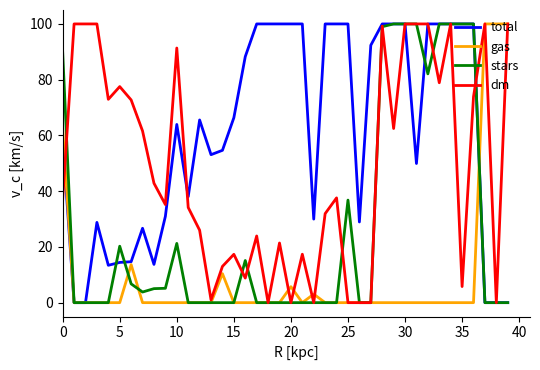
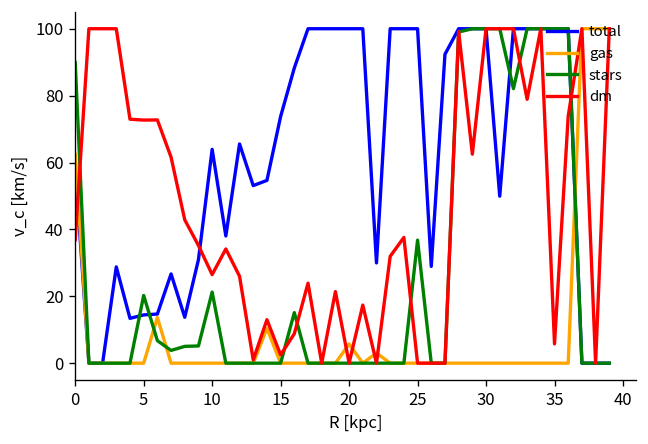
  {
    "total": {
      "0": 58,
      "5": 14,
      "10": 64,
-     "15": 66,
+     "15": 74,
      "20": 100,
      "25": 100
    },
    "gas": {
      "0": 62,
      "5": 0,
      "10": 0,
      "20": 6,
      "30": 0,
      "35": 0
    },
    "stars": {
      "0": 90,
      "5": 20,
      "10": 21,
      "25": 37
    },
    "dm": {
      "0": 37,
-     "5": 78,
-     "10": 91,
-     "15": 17,
+     "5": 73,
+     "10": 26,
+     "15": 2,
      "35": 6
    }
  }
